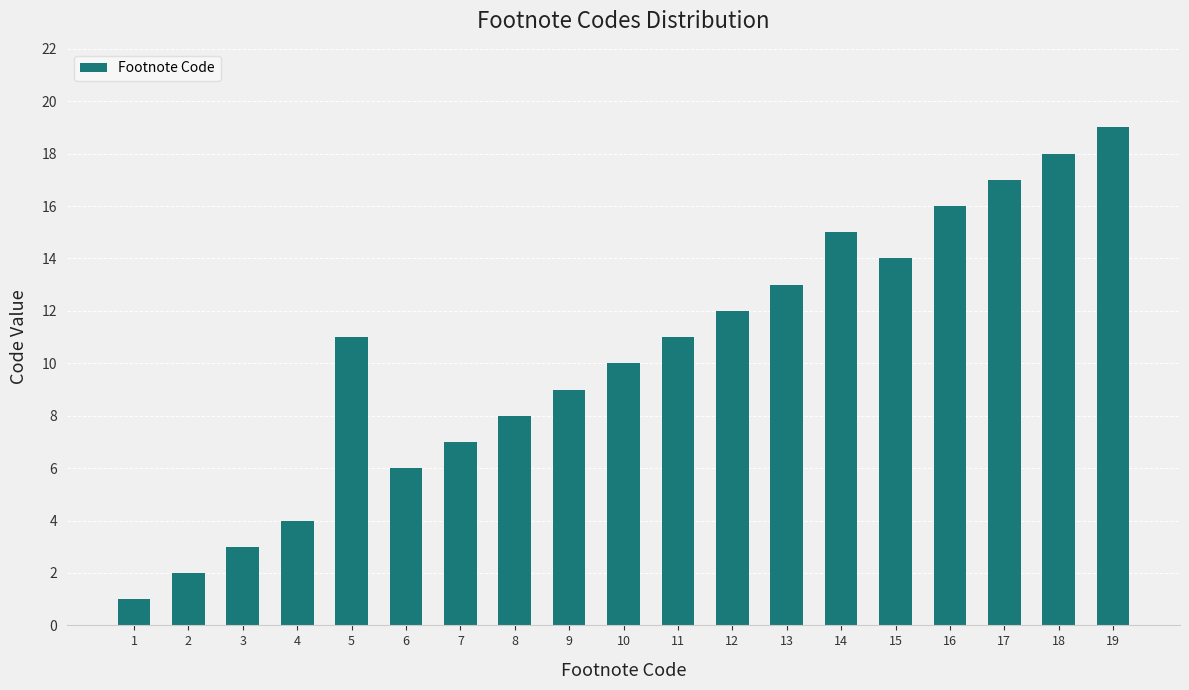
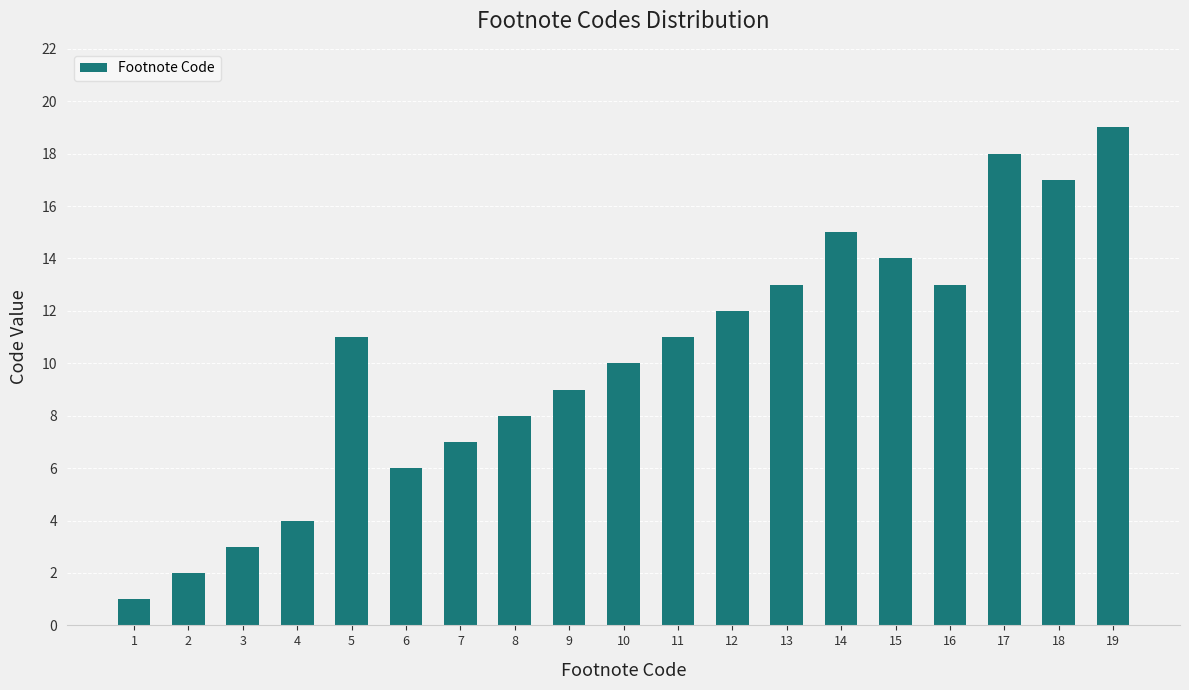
  {
    "1": 1,
    "2": 2,
    "3": 3,
    "4": 4,
    "5": 11,
    "6": 6,
    "7": 7,
    "8": 8,
    "9": 9,
    "10": 10,
    "11": 11,
    "12": 12,
    "13": 13,
    "14": 15,
    "15": 14,
-   "16": 16,
-   "17": 17,
-   "18": 18,
+   "16": 13,
+   "17": 18,
+   "18": 17,
    "19": 19
  }
